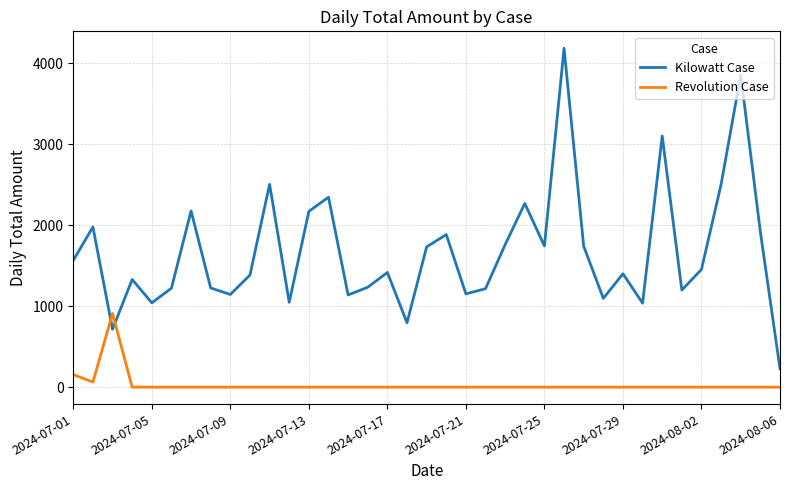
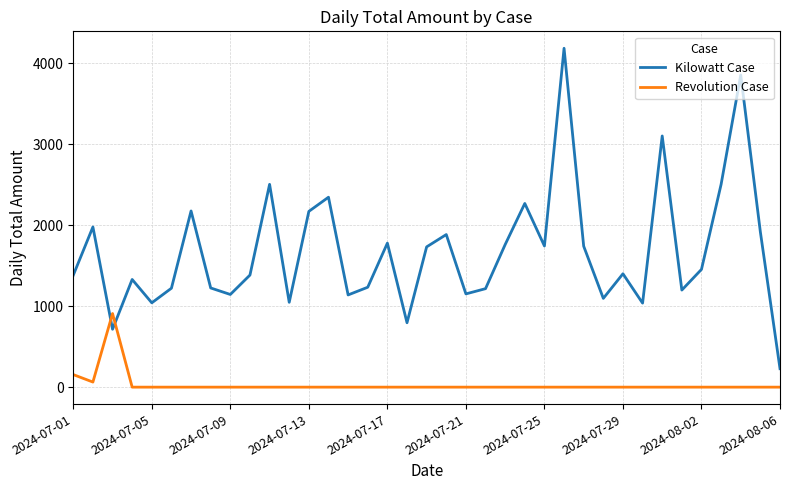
  {
    "Kilowatt Case": {
-     "2024-07-01": 1600,
+     "2024-07-01": 1400,
      "2024-07-05": 1000,
      "2024-07-09": 1100,
      "2024-07-13": 2200,
-     "2024-07-17": 1400,
+     "2024-07-17": 1800,
      "2024-07-21": 1200,
      "2024-07-25": 1700,
      "2024-07-29": 1400,
      "2024-08-02": 1500,
      "2024-08-06": 200
    },
    "Revolution Case": {
      "2024-07-01": 200,
      "2024-07-05": 0,
      "2024-07-09": 0,
      "2024-07-13": 0,
      "2024-07-17": 0,
      "2024-07-21": 0,
      "2024-07-25": 0,
      "2024-07-29": 0,
      "2024-08-02": 0,
      "2024-08-06": 0
    }
  }
